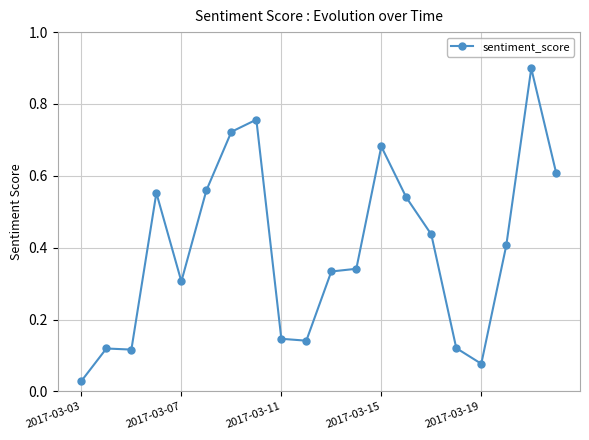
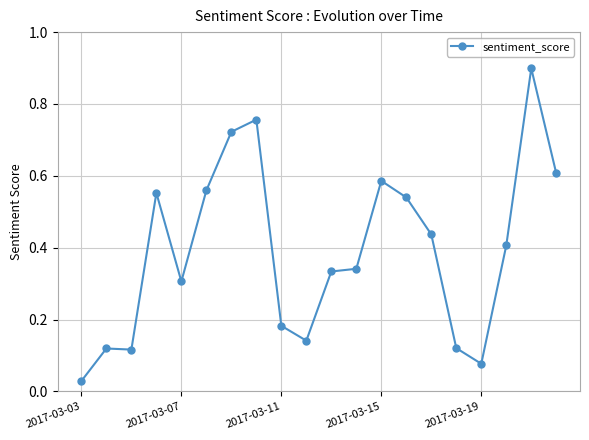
  {
    "2017-03-03": 0.03,
    "2017-03-07": 0.31,
-   "2017-03-11": 0.15,
-   "2017-03-15": 0.68,
+   "2017-03-11": 0.18,
+   "2017-03-15": 0.59,
    "2017-03-19": 0.08
  }
